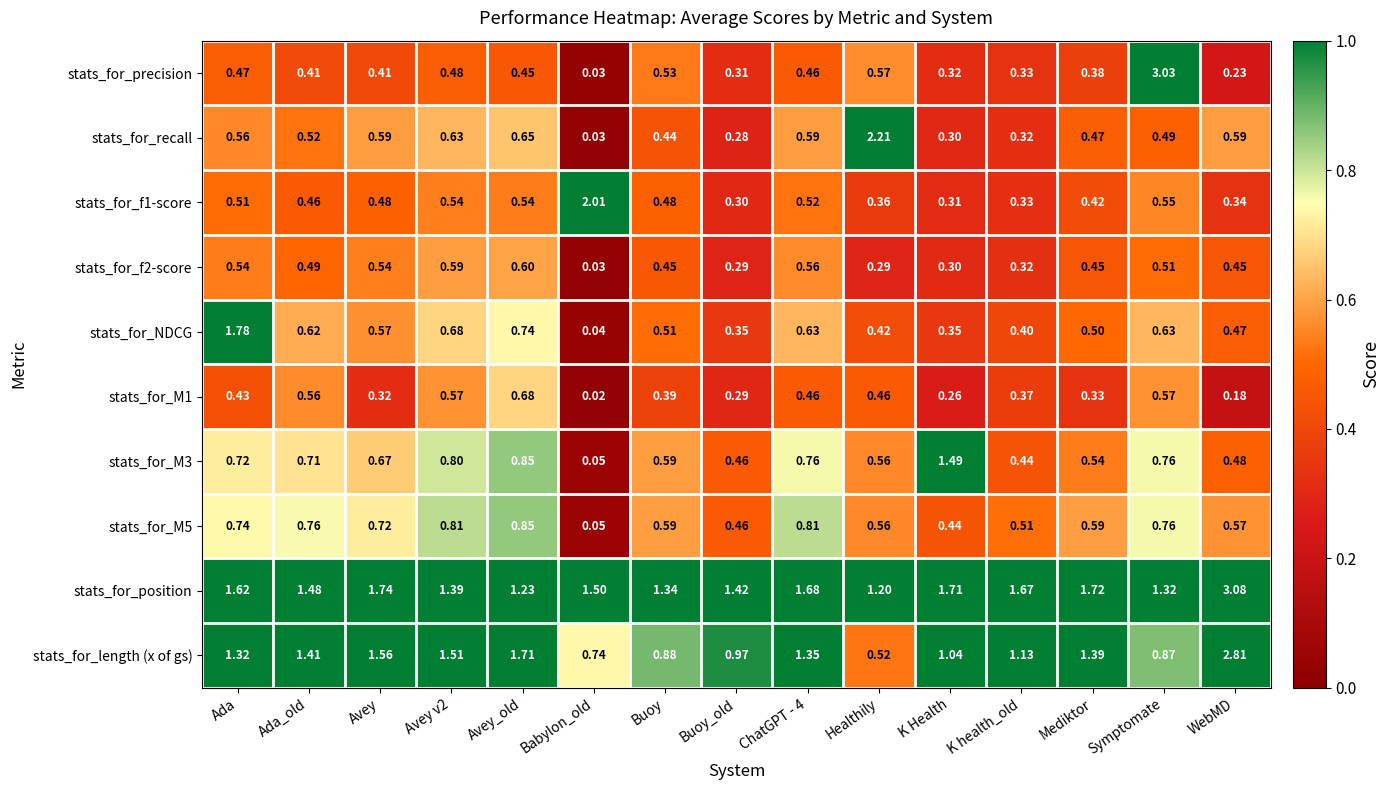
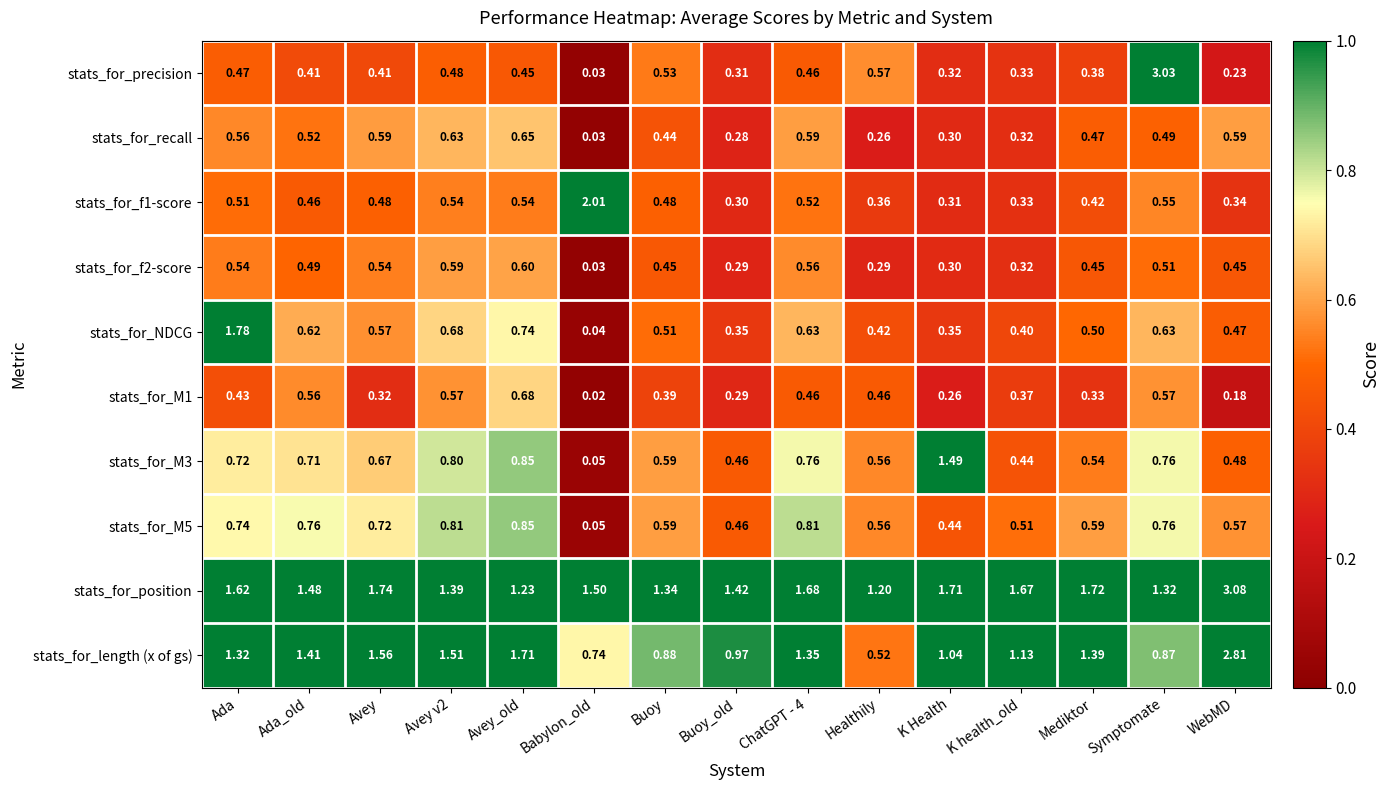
  {
    "stats_for_precision": {
      "Ada": 0.47,
      "Ada_old": 0.41,
      "Avey": 0.41,
      "Avey v2": 0.48,
      "Avey_old": 0.45,
      "Babylon_old": 0.03,
      "Buoy": 0.53,
      "Buoy_old": 0.31,
      "ChatGPT - 4": 0.46,
      "Healthily": 0.57,
      "K Health": 0.32,
      "K health_old": 0.33,
      "Mediktor": 0.38,
      "Symptomate": 3.03,
      "WebMD": 0.23
    },
    "stats_for_recall": {
      "Ada": 0.56,
      "Ada_old": 0.52,
      "Avey": 0.59,
      "Avey v2": 0.63,
      "Avey_old": 0.65,
      "Babylon_old": 0.03,
      "Buoy": 0.44,
      "Buoy_old": 0.28,
      "ChatGPT - 4": 0.59,
-     "Healthily": 2.21,
+     "Healthily": 0.26,
      "K Health": 0.30,
      "K health_old": 0.32,
      "Mediktor": 0.47,
      "Symptomate": 0.49,
      "WebMD": 0.59
    },
    "stats_for_f1-score": {
      "Ada": 0.51,
      "Ada_old": 0.46,
      "Avey": 0.48,
      "Avey v2": 0.54,
      "Avey_old": 0.54,
      "Babylon_old": 2.01,
      "Buoy": 0.48,
      "Buoy_old": 0.30,
      "ChatGPT - 4": 0.52,
      "Healthily": 0.36,
      "K Health": 0.31,
      "K health_old": 0.33,
      "Mediktor": 0.42,
      "Symptomate": 0.55,
      "WebMD": 0.34
    },
    "stats_for_f2-score": {
      "Ada": 0.54,
      "Ada_old": 0.49,
      "Avey": 0.54,
      "Avey v2": 0.59,
      "Avey_old": 0.60,
      "Babylon_old": 0.03,
      "Buoy": 0.45,
      "Buoy_old": 0.29,
      "ChatGPT - 4": 0.56,
      "Healthily": 0.29,
      "K Health": 0.30,
      "K health_old": 0.32,
      "Mediktor": 0.45,
      "Symptomate": 0.51,
      "WebMD": 0.45
    },
    "stats_for_NDCG": {
      "Ada": 1.78,
      "Ada_old": 0.62,
      "Avey": 0.57,
      "Avey v2": 0.68,
      "Avey_old": 0.74,
      "Babylon_old": 0.04,
      "Buoy": 0.51,
      "Buoy_old": 0.35,
      "ChatGPT - 4": 0.63,
      "Healthily": 0.42,
      "K Health": 0.35,
      "K health_old": 0.40,
      "Mediktor": 0.50,
      "Symptomate": 0.63,
      "WebMD": 0.47
    },
    "stats_for_M1": {
      "Ada": 0.43,
      "Ada_old": 0.56,
      "Avey": 0.32,
      "Avey v2": 0.57,
      "Avey_old": 0.68,
      "Babylon_old": 0.02,
      "Buoy": 0.39,
      "Buoy_old": 0.29,
      "ChatGPT - 4": 0.46,
      "Healthily": 0.46,
      "K Health": 0.26,
      "K health_old": 0.37,
      "Mediktor": 0.33,
      "Symptomate": 0.57,
      "WebMD": 0.18
    },
    "stats_for_M3": {
      "Ada": 0.72,
      "Ada_old": 0.71,
      "Avey": 0.67,
      "Avey v2": 0.80,
      "Avey_old": 0.85,
      "Babylon_old": 0.05,
      "Buoy": 0.59,
      "Buoy_old": 0.46,
      "ChatGPT - 4": 0.76,
      "Healthily": 0.56,
      "K Health": 1.49,
      "K health_old": 0.44,
      "Mediktor": 0.54,
      "Symptomate": 0.76,
      "WebMD": 0.48
    },
    "stats_for_M5": {
      "Ada": 0.74,
      "Ada_old": 0.76,
      "Avey": 0.72,
      "Avey v2": 0.81,
      "Avey_old": 0.85,
      "Babylon_old": 0.05,
      "Buoy": 0.59,
      "Buoy_old": 0.46,
      "ChatGPT - 4": 0.81,
      "Healthily": 0.56,
      "K Health": 0.44,
      "K health_old": 0.51,
      "Mediktor": 0.59,
      "Symptomate": 0.76,
      "WebMD": 0.57
    },
    "stats_for_position": {
      "Ada": 1.62,
      "Ada_old": 1.48,
      "Avey": 1.74,
      "Avey v2": 1.39,
      "Avey_old": 1.23,
      "Babylon_old": 1.50,
      "Buoy": 1.34,
      "Buoy_old": 1.42,
      "ChatGPT - 4": 1.68,
      "Healthily": 1.20,
      "K Health": 1.71,
      "K health_old": 1.67,
      "Mediktor": 1.72,
      "Symptomate": 1.32,
      "WebMD": 3.08
    },
    "stats_for_length (x of gs)": {
      "Ada": 1.32,
      "Ada_old": 1.41,
      "Avey": 1.56,
      "Avey v2": 1.51,
      "Avey_old": 1.71,
      "Babylon_old": 0.74,
      "Buoy": 0.88,
      "Buoy_old": 0.97,
      "ChatGPT - 4": 1.35,
      "Healthily": 0.52,
      "K Health": 1.04,
      "K health_old": 1.13,
      "Mediktor": 1.39,
      "Symptomate": 0.87,
      "WebMD": 2.81
    }
  }
